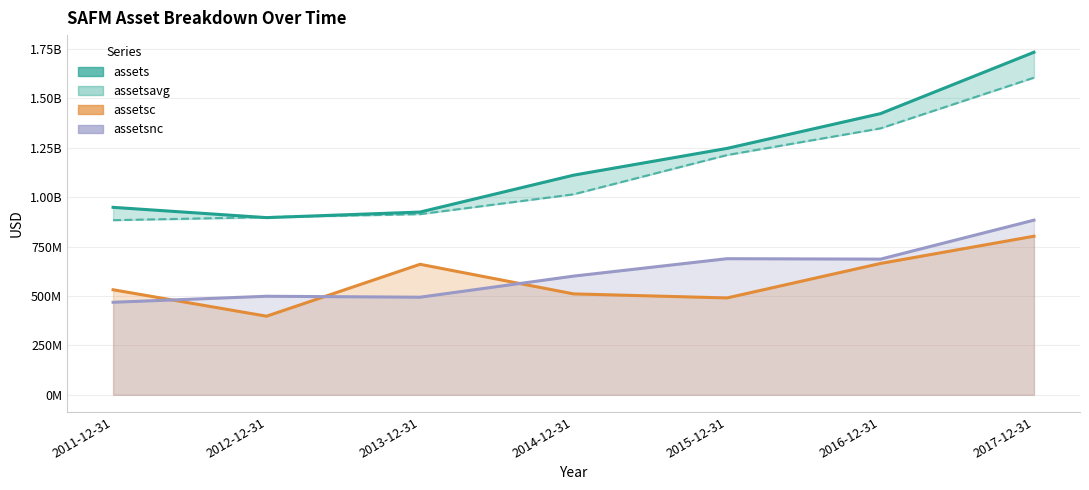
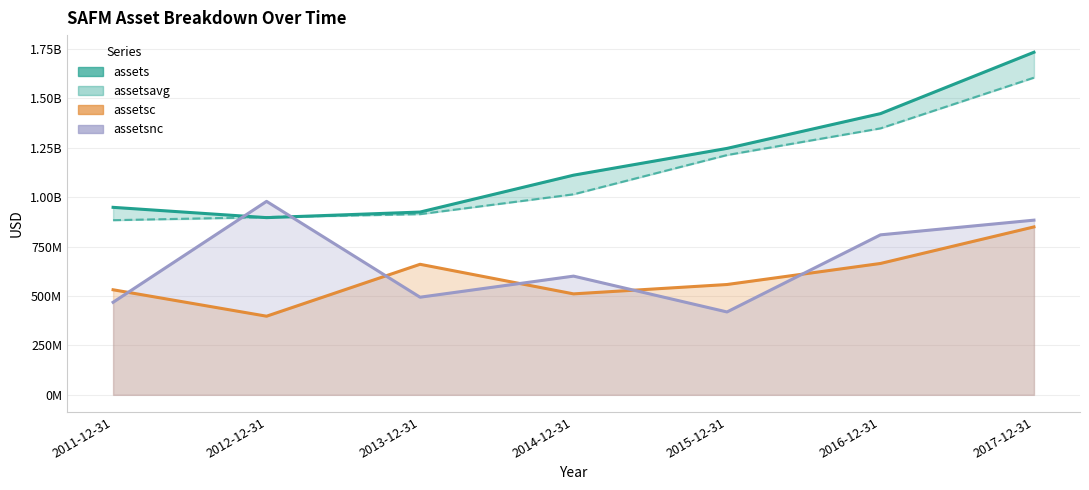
  {
    "assetsc": {
      "2011-12-31": 530000000,
      "2012-12-31": 400000000,
      "2013-12-31": 660000000,
      "2014-12-31": 510000000,
-     "2015-12-31": 490000000,
+     "2015-12-31": 560000000,
      "2016-12-31": 660000000,
-     "2017-12-31": 800000000
+     "2017-12-31": 850000000
    },
    "assetsnc": {
      "2011-12-31": 470000000,
-     "2012-12-31": 500000000,
+     "2012-12-31": 980000000,
      "2013-12-31": 490000000,
      "2014-12-31": 600000000,
-     "2015-12-31": 690000000,
-     "2016-12-31": 690000000,
+     "2015-12-31": 420000000,
+     "2016-12-31": 810000000,
      "2017-12-31": 880000000
    }
  }
